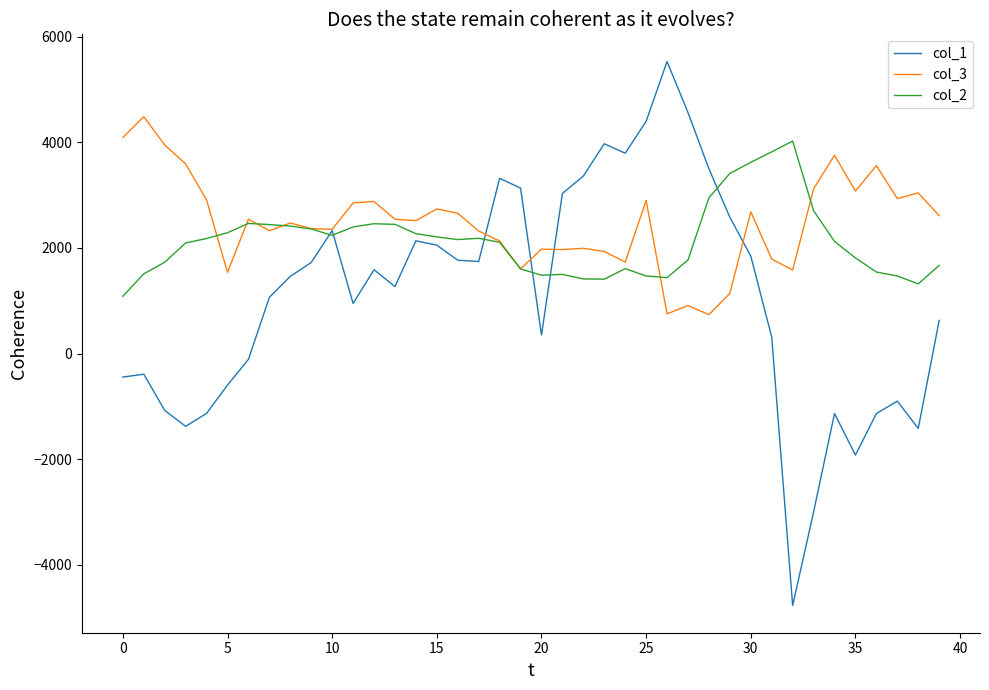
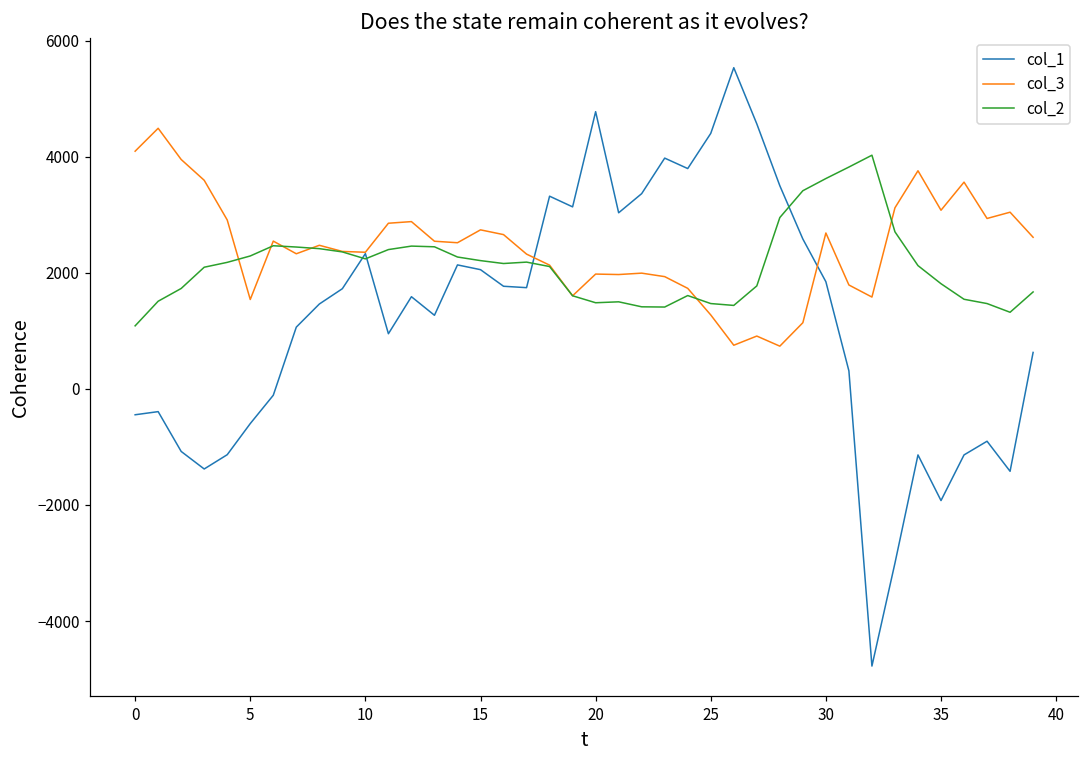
  {
    "col_1": {
      "0": -400,
      "5": -600,
      "15": 2100,
-     "20": 400,
+     "20": 4800,
      "25": 4400,
      "30": 1800,
      "35": -1900
    },
    "col_3": {
      "0": 4100,
      "5": 1500,
      "15": 2700,
      "20": 2000,
-     "25": 2900,
+     "25": 1300,
      "30": 2700,
      "35": 3100
    },
    "col_2": {
      "0": 1100,
      "5": 2300,
      "10": 2200,
      "15": 2200,
      "20": 1500,
      "25": 1500,
      "30": 3600,
      "35": 1800
    }
  }
